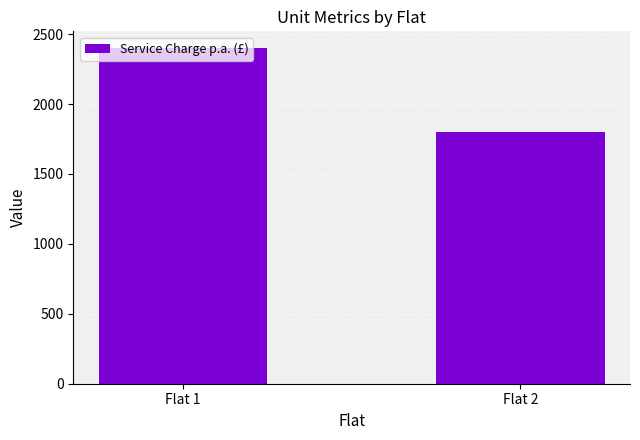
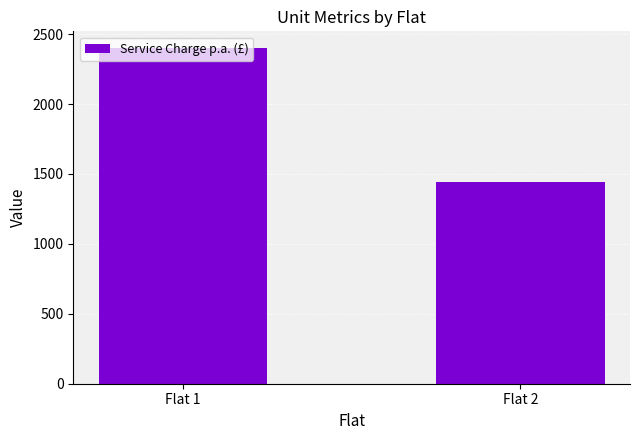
  {
-   "Flat 2": 1800
+   "Flat 2": 1450
  }
